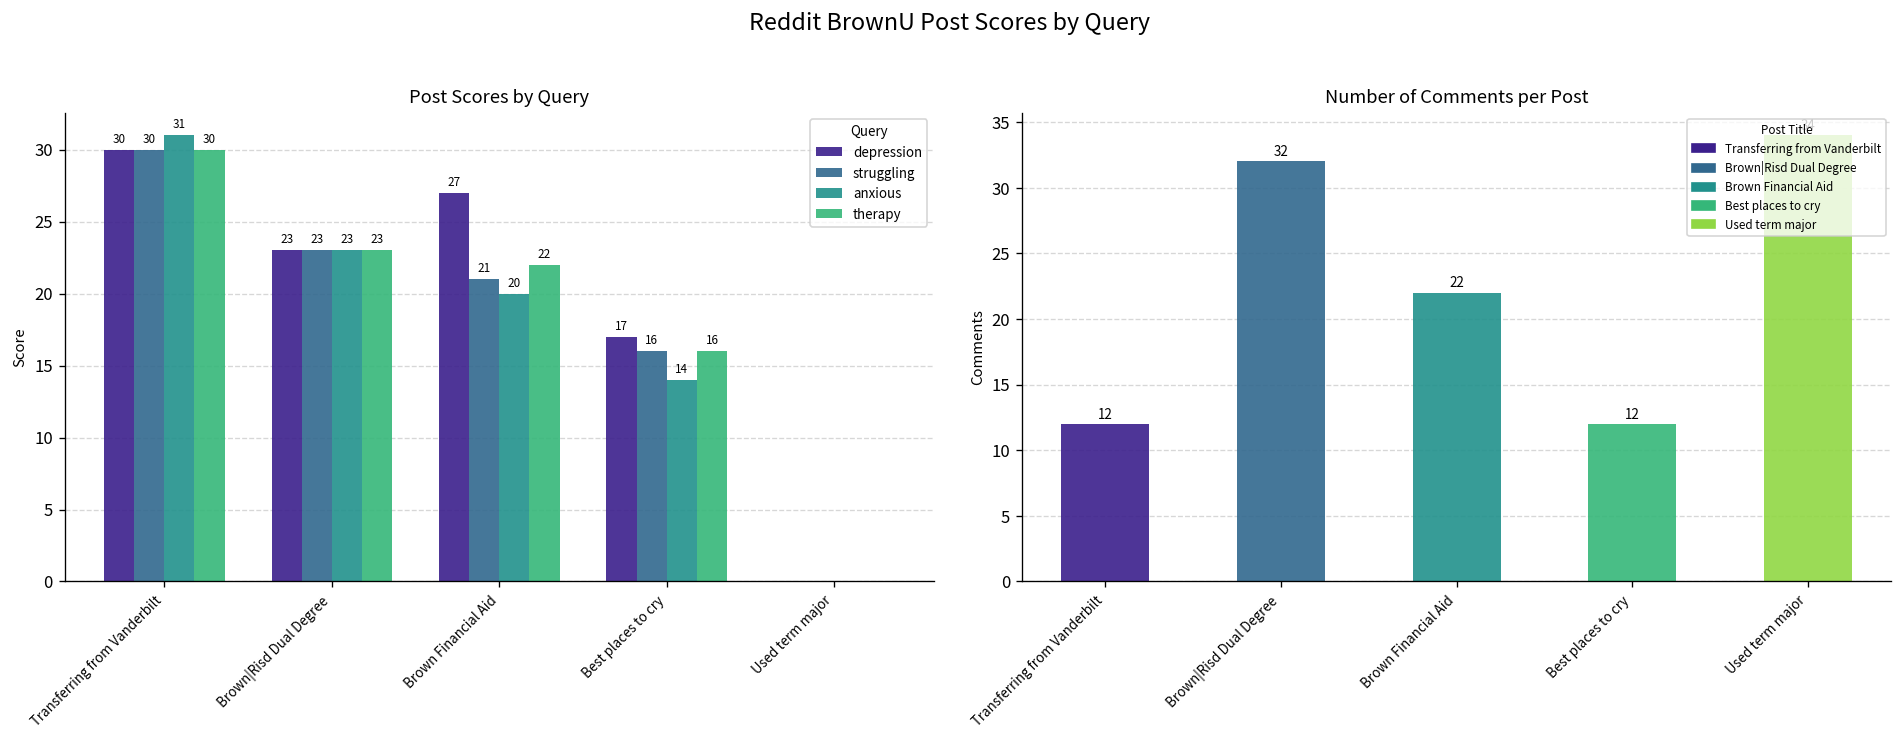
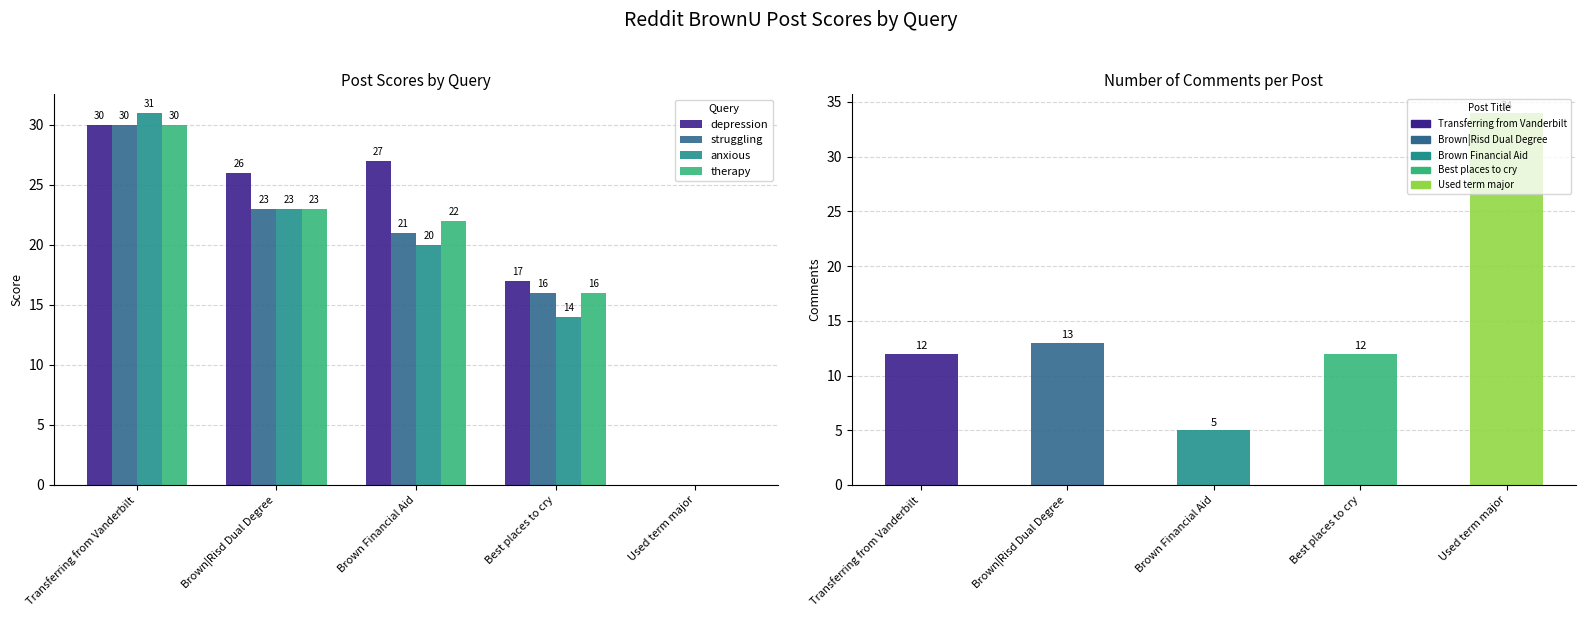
  {
    "Post Scores by Query": {
      "depression": {
        "Transferring from Vanderbilt": 30,
-       "Brown|Risd Dual Degree": 23,
+       "Brown|Risd Dual Degree": 26,
        "Brown Financial Aid": 27,
        "Best places to cry": 17
      }
    },
    "Number of Comments per Post": {
      "Transferring from Vanderbilt": 12,
-     "Brown|Risd Dual Degree": 32,
-     "Brown Financial Aid": 22,
+     "Brown|Risd Dual Degree": 13,
+     "Brown Financial Aid": 5,
      "Best places to cry": 12
    }
  }
